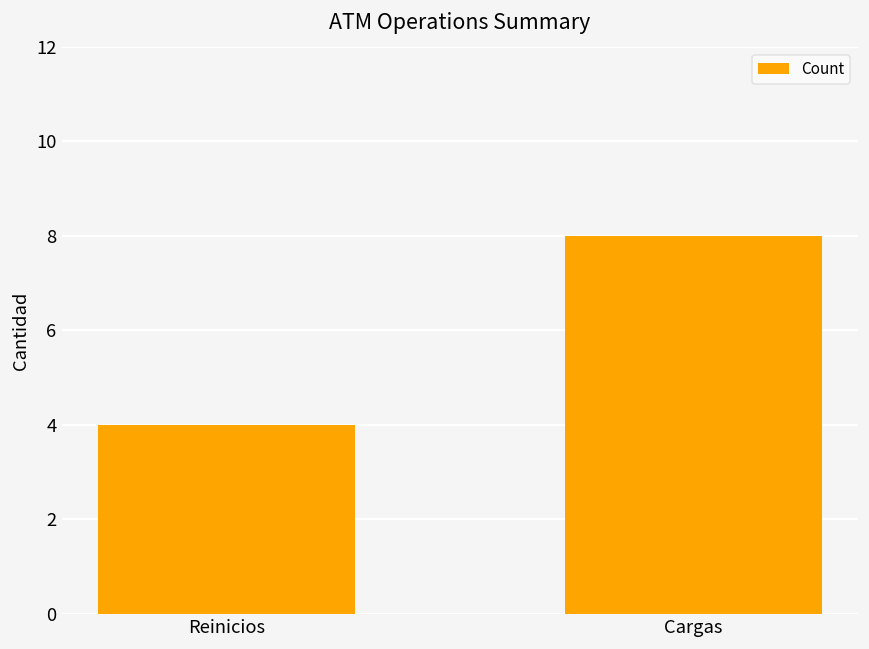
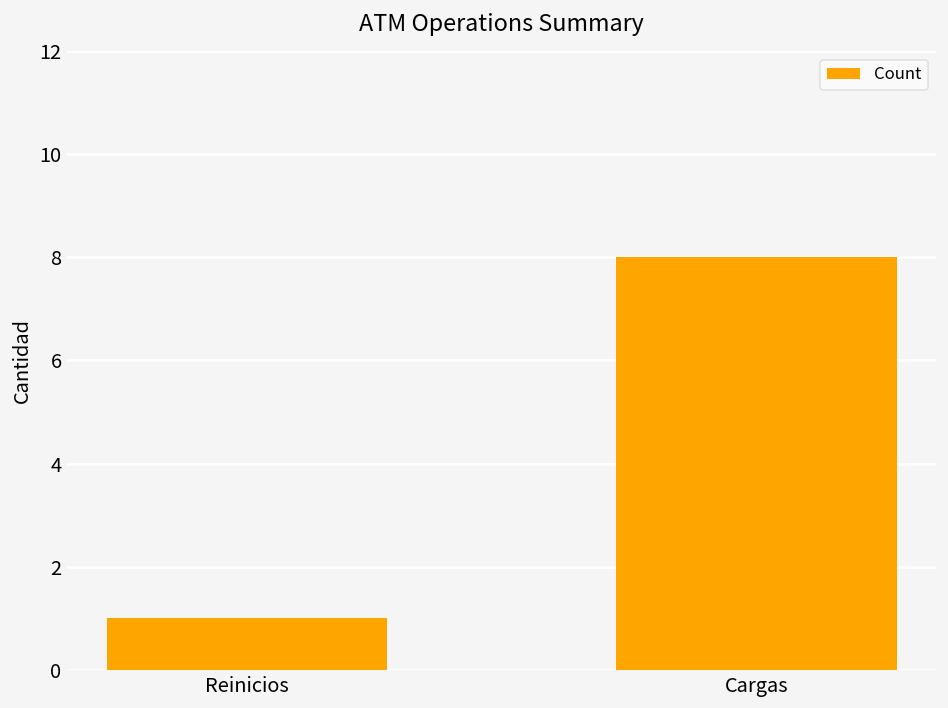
  {
-   "Reinicios": 4,
+   "Reinicios": 1,
    "Cargas": 8
  }
